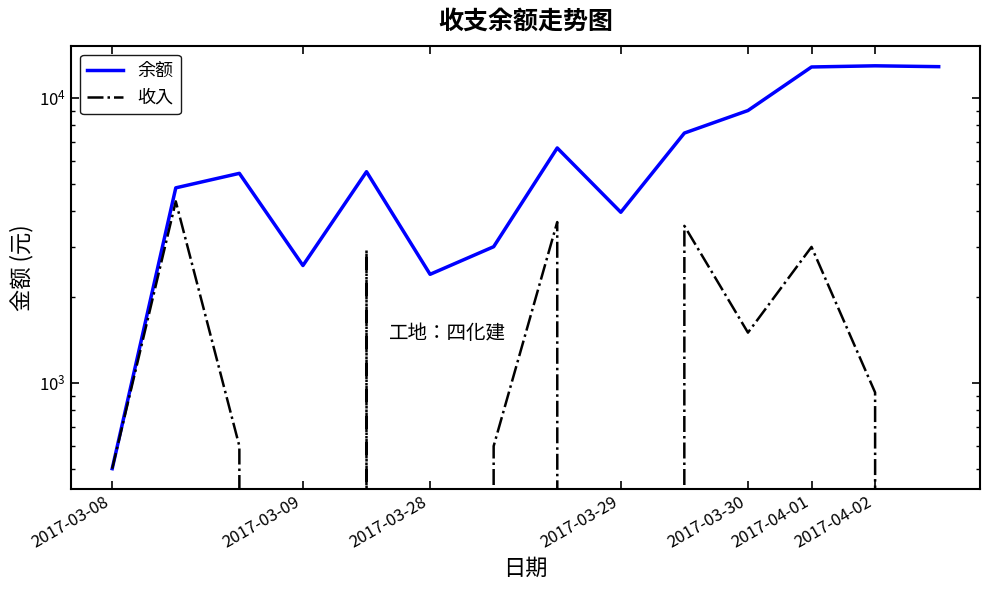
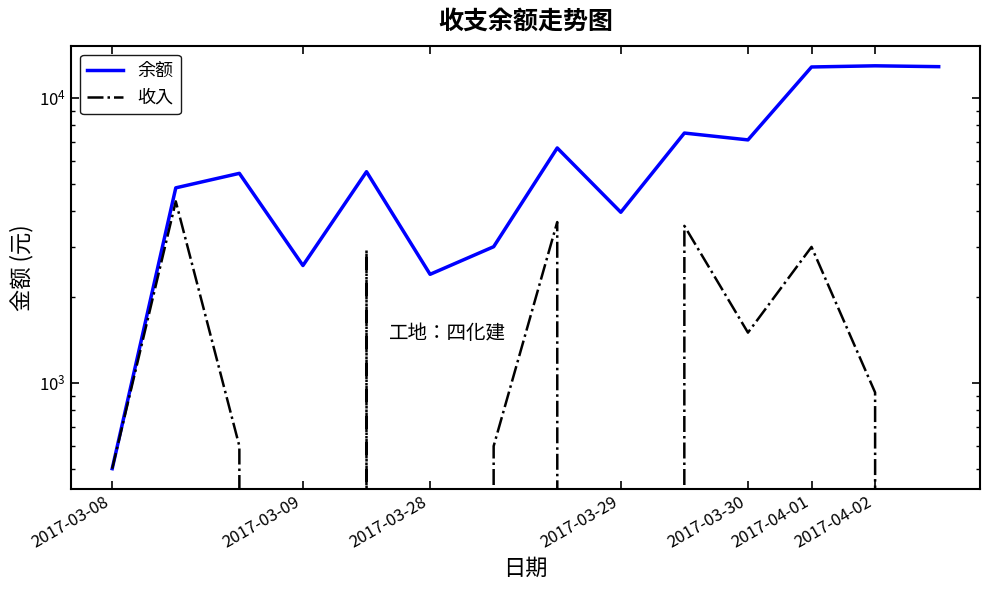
  {
    "余额": {
-     "2017-03-30": 9000,
+     "2017-03-30": 7100,
      "2017-04-01": 13000
    },
    "收入": {
      "2017-03-30": 1500,
      "2017-04-01": 3000
    }
  }
